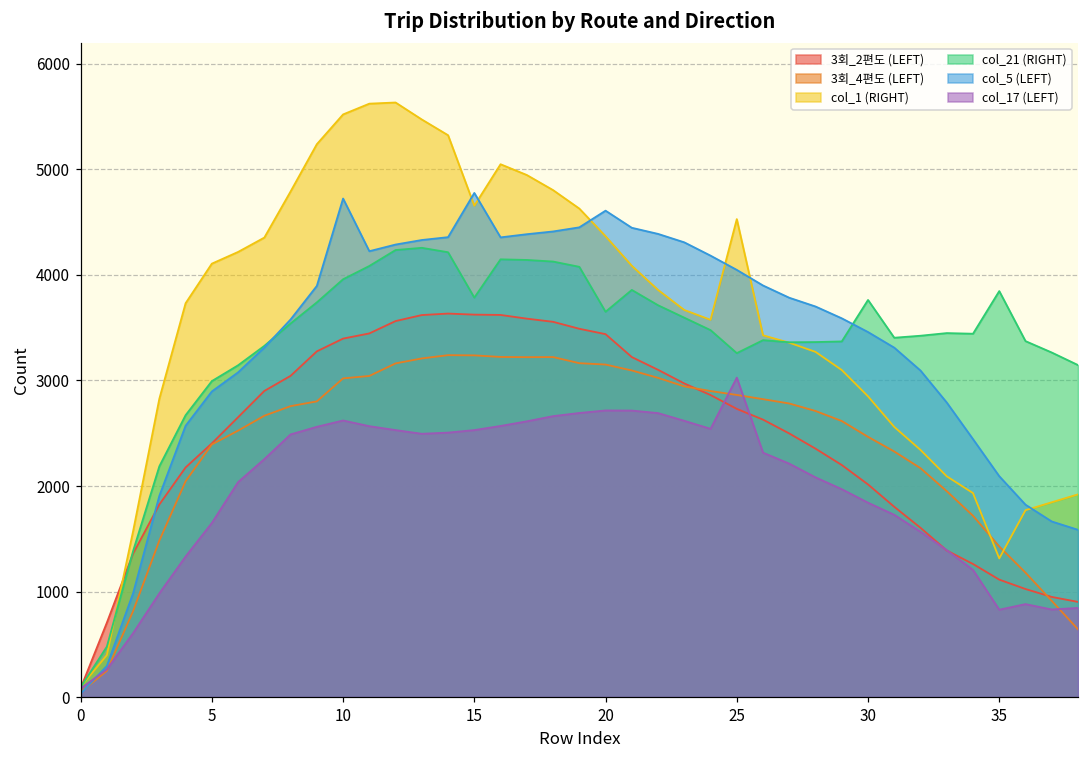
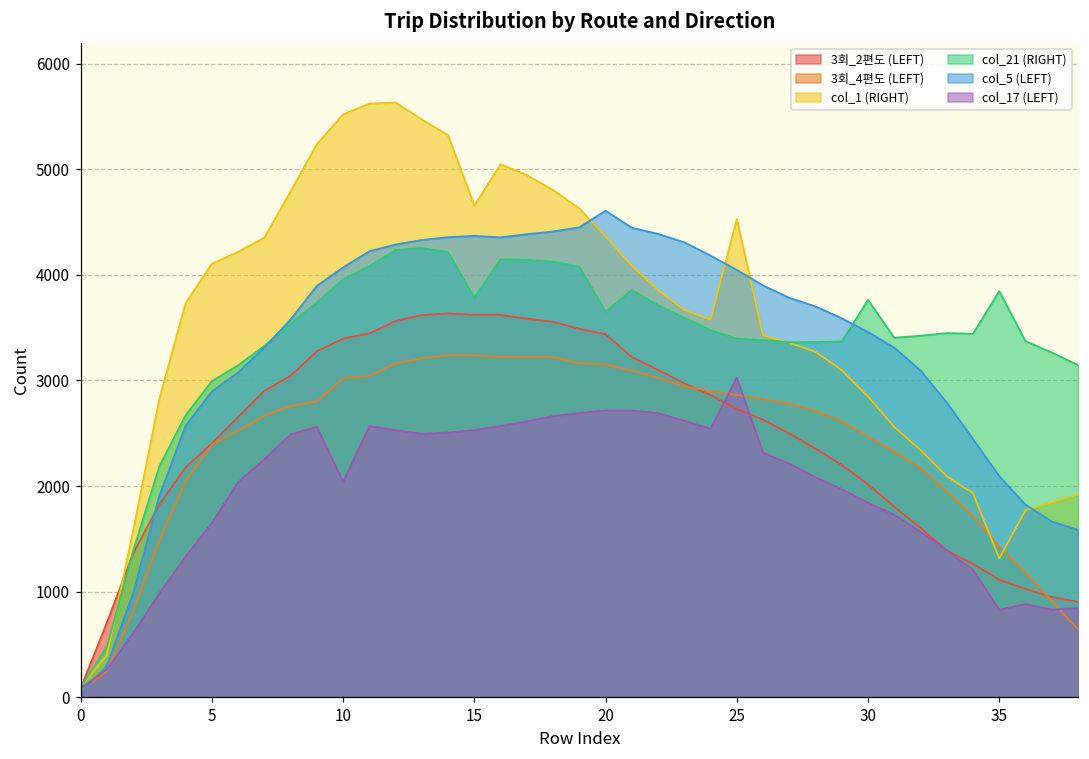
  {
    "col_1 (RIGHT)": {
      "5": 4100,
      "10": 5500,
      "15": 4700,
      "20": 4400,
      "25": 4500,
      "30": 2900,
      "35": 1300
    },
    "col_21 (RIGHT)": {
      "5": 3000,
      "10": 4000,
      "15": 3800,
      "20": 3700,
-     "25": 3300,
+     "25": 3400,
      "30": 3800,
      "35": 3800
    },
    "col_5 (LEFT)": {
      "5": 2900,
-     "10": 4700,
-     "15": 4800,
+     "10": 4100,
+     "15": 4400,
      "20": 4600,
      "25": 4000,
      "30": 3500,
      "35": 2100
    },
    "col_17 (LEFT)": {
      "5": 1700,
-     "10": 2600,
+     "10": 2000,
      "15": 2500,
      "20": 2700,
      "25": 3000,
      "30": 1800,
      "35": 800
    }
  }
